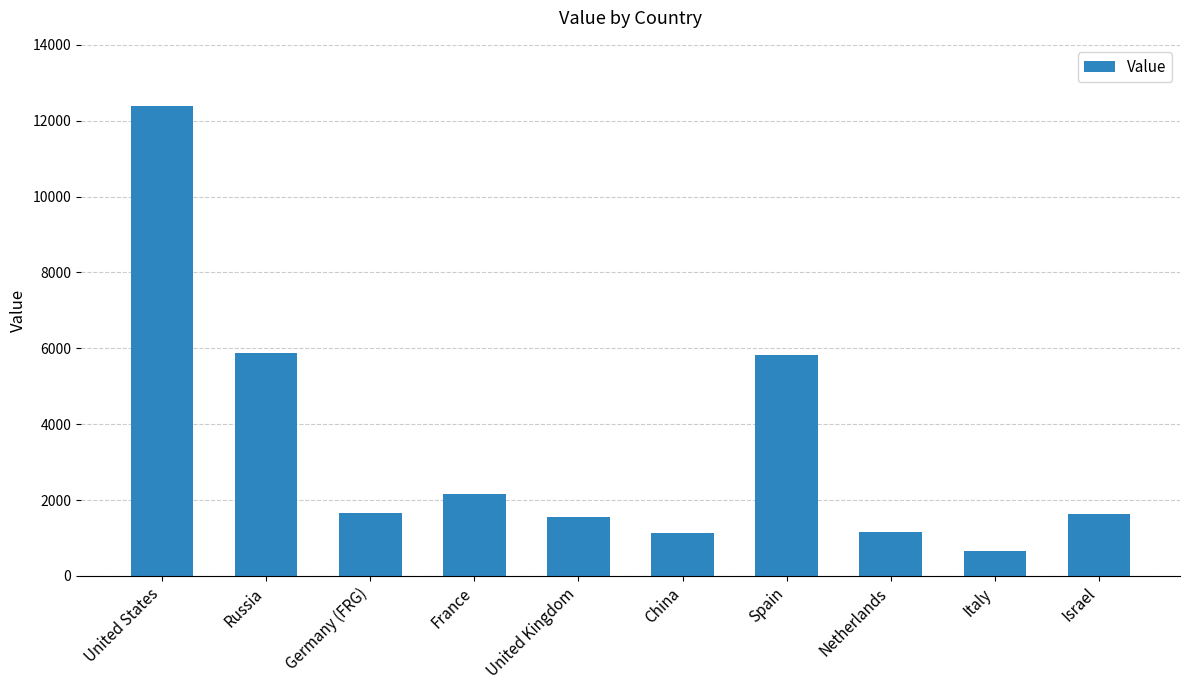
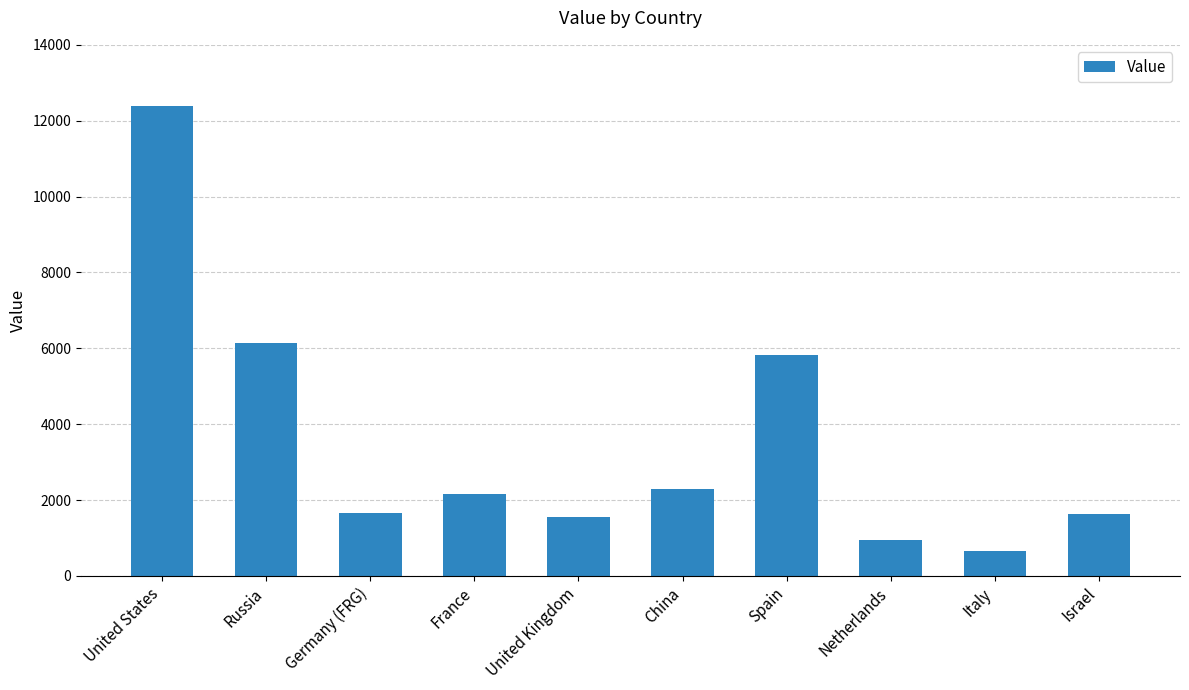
  {
    "United States": 12400,
-   "Russia": 5900,
+   "Russia": 6100,
    "Germany (FRG)": 1700,
    "France": 2200,
    "United Kingdom": 1600,
-   "China": 1100,
+   "China": 2300,
    "Spain": 5800,
-   "Netherlands": 1200,
+   "Netherlands": 1000,
    "Italy": 700,
    "Israel": 1600
  }
